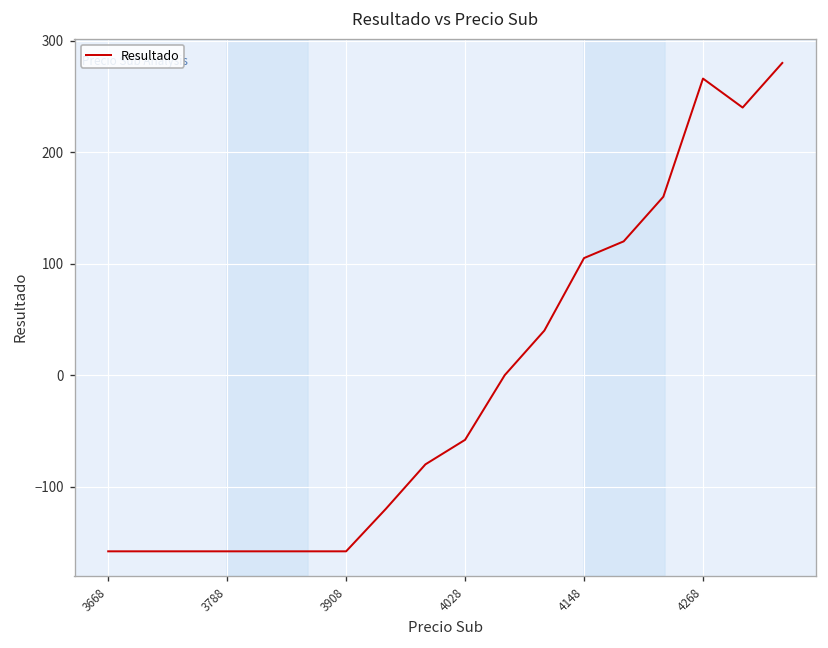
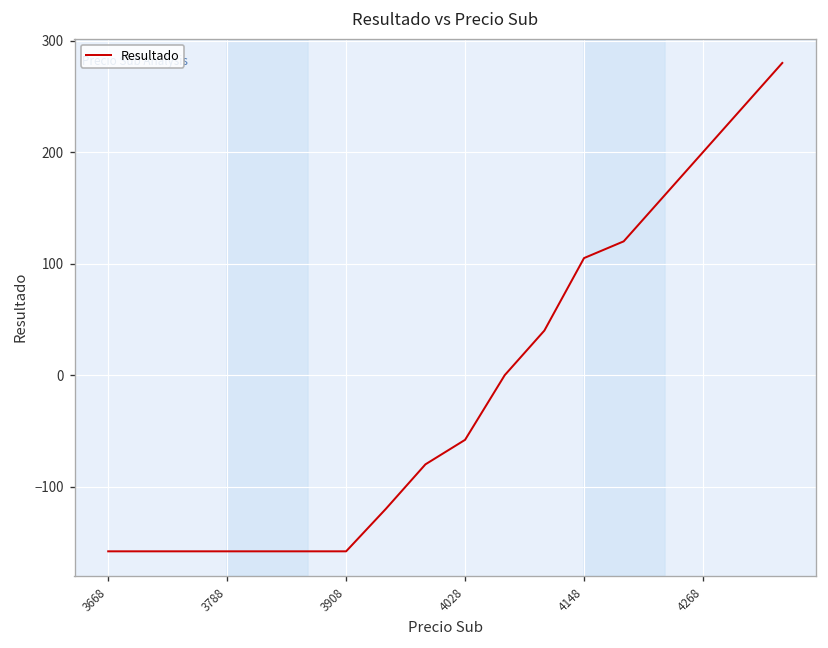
  {
    "3668": -160,
    "3788": -160,
    "3908": -160,
    "4028": -60,
    "4148": 110,
-   "4268": 270
+   "4268": 200
  }
